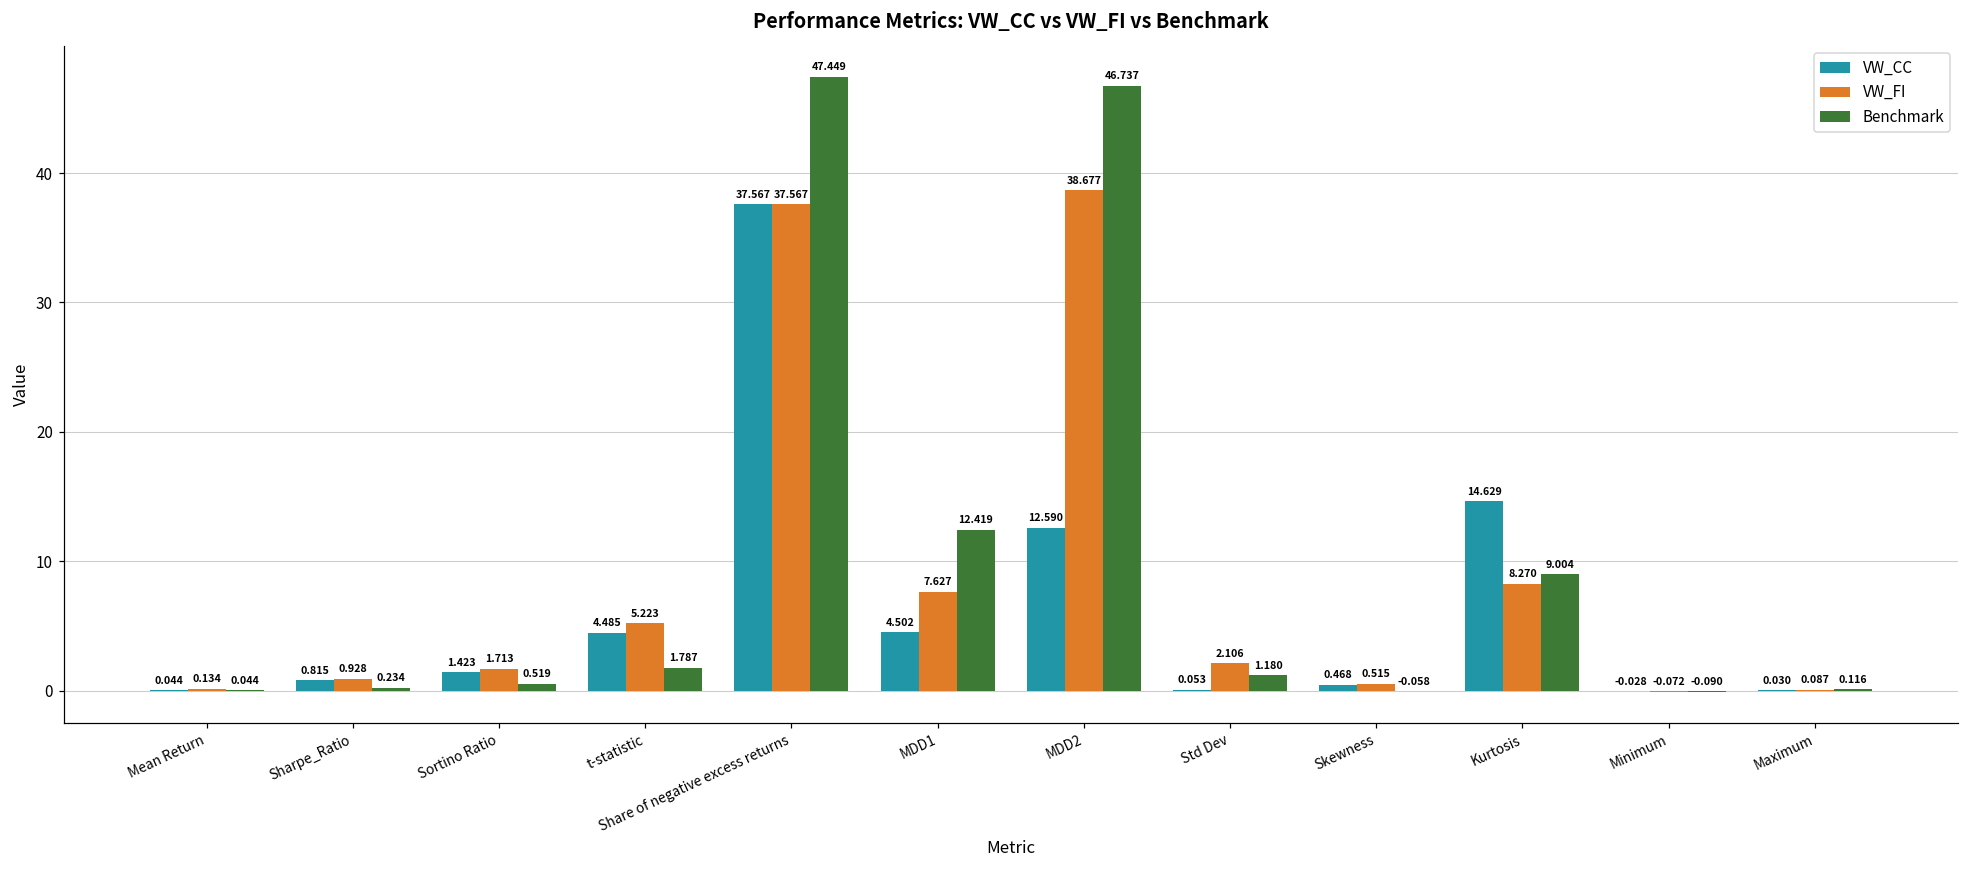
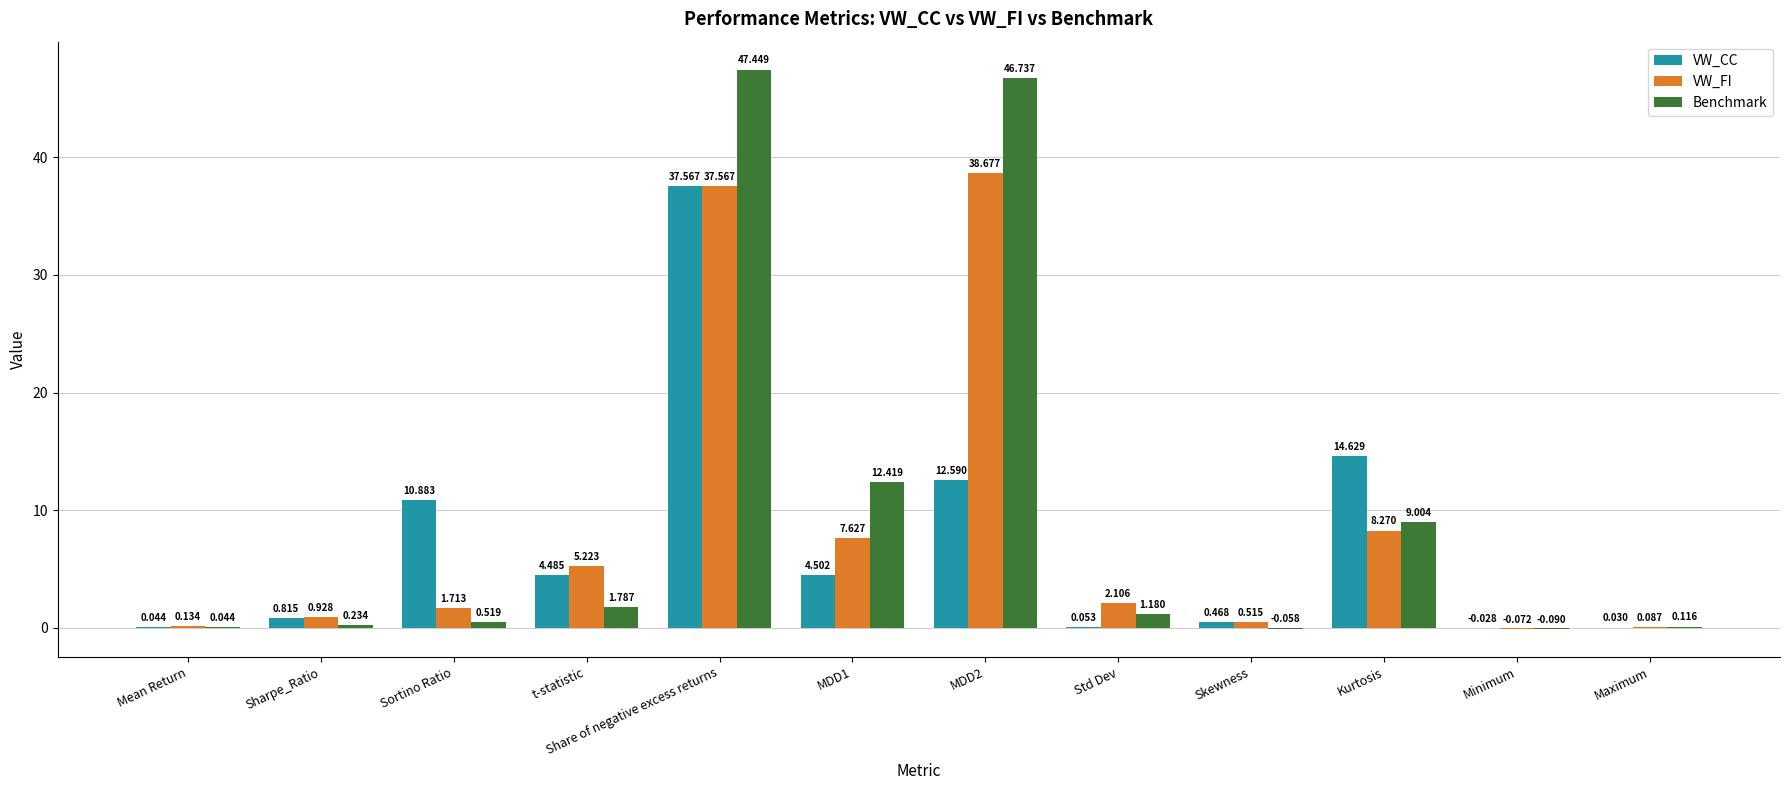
  {
    "VW_CC": {
      "Mean Return": 0.044,
      "Sharpe_Ratio": 0.815,
-     "Sortino Ratio": 1.423,
+     "Sortino Ratio": 10.883,
      "t-statistic": 4.485,
      "Share of negative excess returns": 37.567,
      "MDD1": 4.502,
      "MDD2": 12.590,
      "Std Dev": 0.053,
      "Skewness": 0.468,
      "Kurtosis": 14.629,
      "Minimum": -0.028,
      "Maximum": 0.030
    },
    "VW_FI": {
      "Mean Return": 0.134,
      "Sharpe_Ratio": 0.928,
      "Sortino Ratio": 1.713,
      "t-statistic": 5.223,
      "Share of negative excess returns": 37.567,
      "MDD1": 7.627,
      "MDD2": 38.677,
      "Std Dev": 2.106,
      "Skewness": 0.515,
      "Kurtosis": 8.270,
      "Minimum": -0.072,
      "Maximum": 0.087
    },
    "Benchmark": {
      "Mean Return": 0.044,
      "Sharpe_Ratio": 0.234,
      "Sortino Ratio": 0.519,
      "t-statistic": 1.787,
      "Share of negative excess returns": 47.449,
      "MDD1": 12.419,
      "MDD2": 46.737,
      "Std Dev": 1.180,
      "Skewness": -0.058,
      "Kurtosis": 9.004,
      "Minimum": -0.090,
      "Maximum": 0.116
    }
  }
